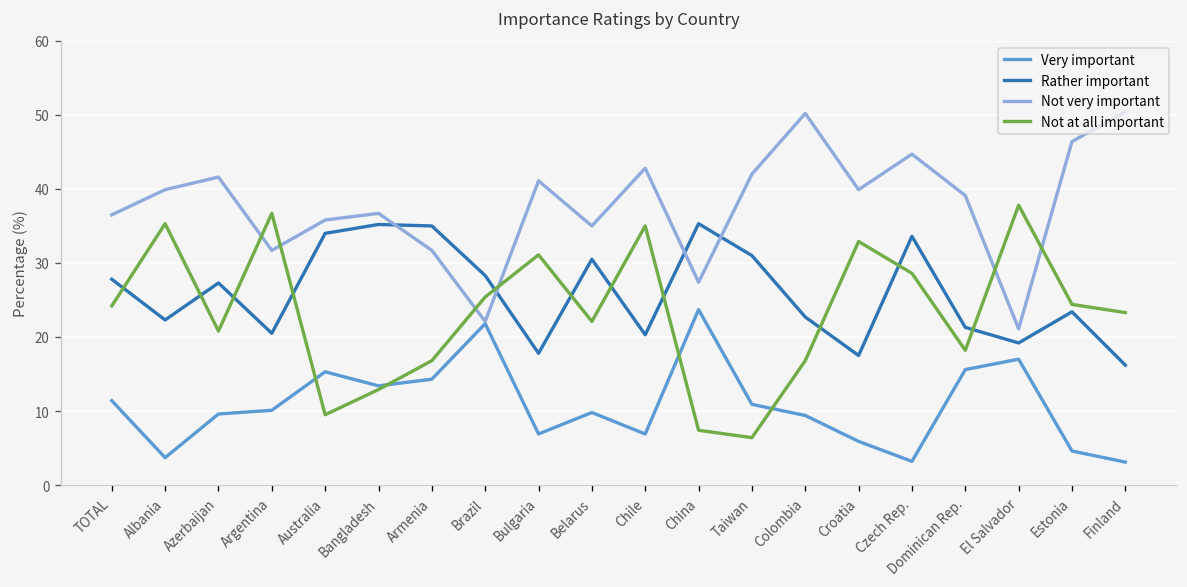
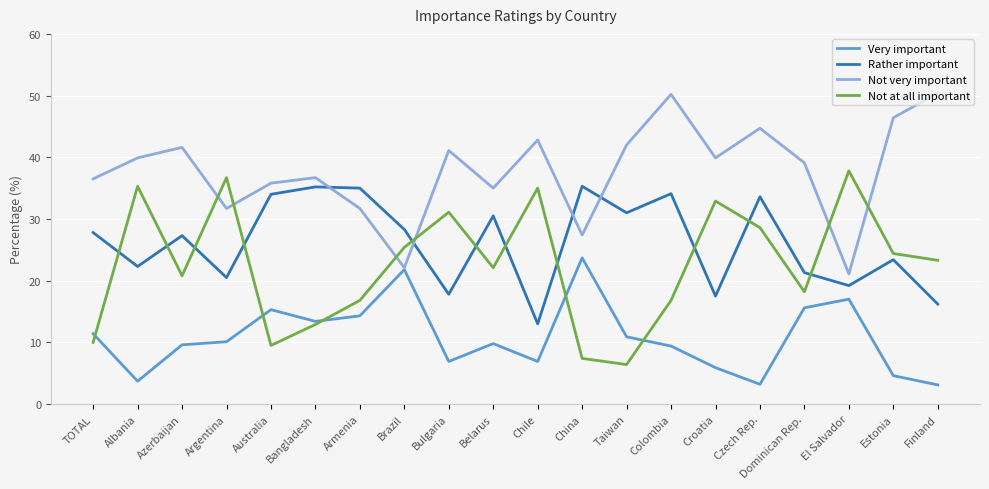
  {
    "Rather important": {
      "TOTAL": 28,
      "Albania": 22,
      "Azerbaijan": 27,
      "Argentina": 21,
      "Australia": 34,
      "Bangladesh": 35,
      "Armenia": 35,
      "Brazil": 28,
      "Bulgaria": 18,
      "Belarus": 31,
-     "Chile": 20,
+     "Chile": 13,
      "China": 35,
      "Taiwan": 31,
-     "Colombia": 23,
+     "Colombia": 34,
      "Croatia": 18,
      "Czech Rep.": 34,
      "Dominican Rep.": 21,
      "El Salvador": 19,
      "Estonia": 23,
      "Finland": 16
    },
    "Not at all important": {
-     "TOTAL": 24,
+     "TOTAL": 10,
      "Albania": 35,
      "Azerbaijan": 21,
      "Argentina": 37,
      "Australia": 10,
      "Bangladesh": 13,
      "Armenia": 17,
      "Brazil": 25,
      "Bulgaria": 31,
      "Belarus": 22,
      "Chile": 35,
      "China": 7,
      "Taiwan": 6,
      "Colombia": 17,
      "Croatia": 33,
      "Czech Rep.": 29,
      "Dominican Rep.": 18,
      "El Salvador": 38,
      "Estonia": 24,
      "Finland": 23
    }
  }
